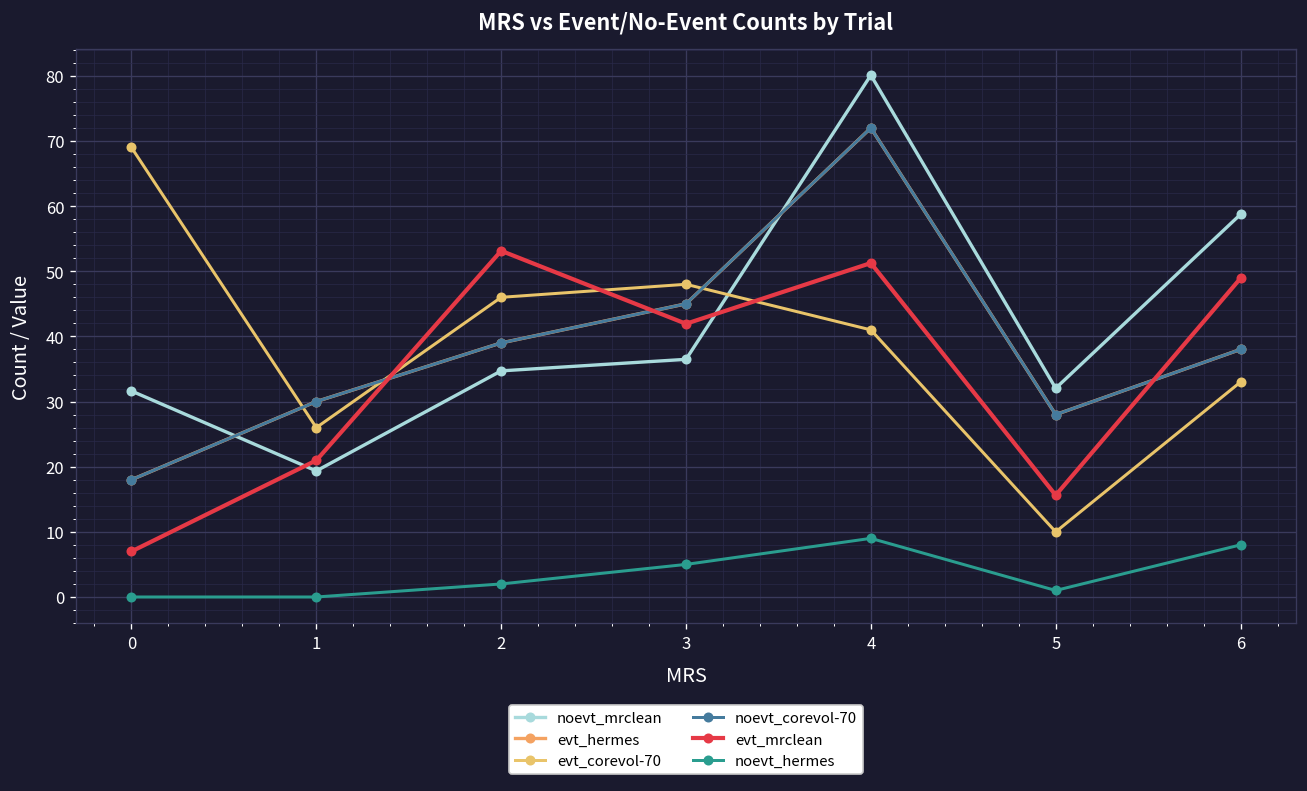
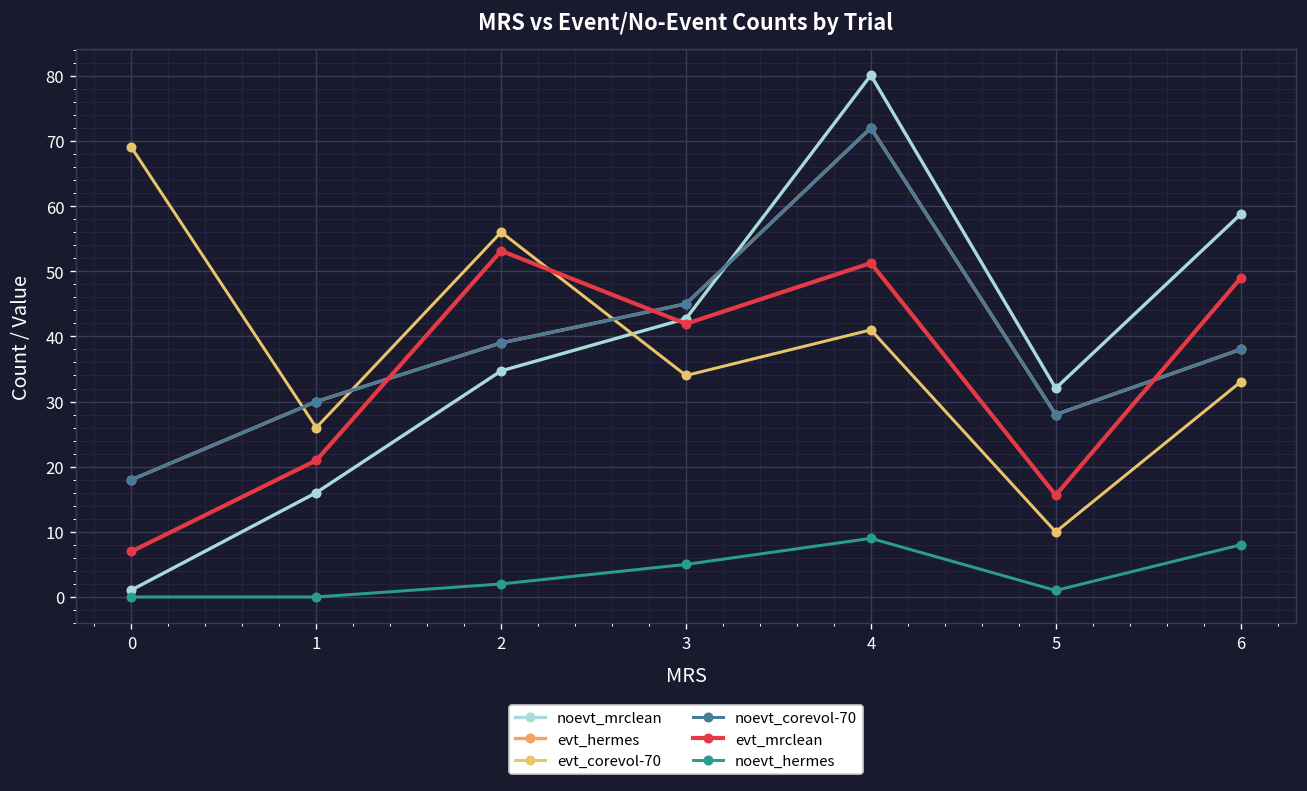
  {
    "noevt_mrclean": {
-     "0": 32,
-     "1": 19,
+     "0": 1,
+     "1": 16,
      "2": 35,
-     "3": 36,
+     "3": 43,
      "4": 80,
      "5": 32,
      "6": 59
    },
    "evt_corevol-70": {
      "0": 69,
      "1": 26,
-     "2": 46,
-     "3": 48,
+     "2": 56,
+     "3": 34,
      "4": 41,
      "5": 10,
      "6": 33
    },
    "evt_mrclean": {
      "0": 7,
      "1": 21,
      "2": 53,
      "3": 42,
      "4": 51,
      "5": 16,
      "6": 49
    }
  }
